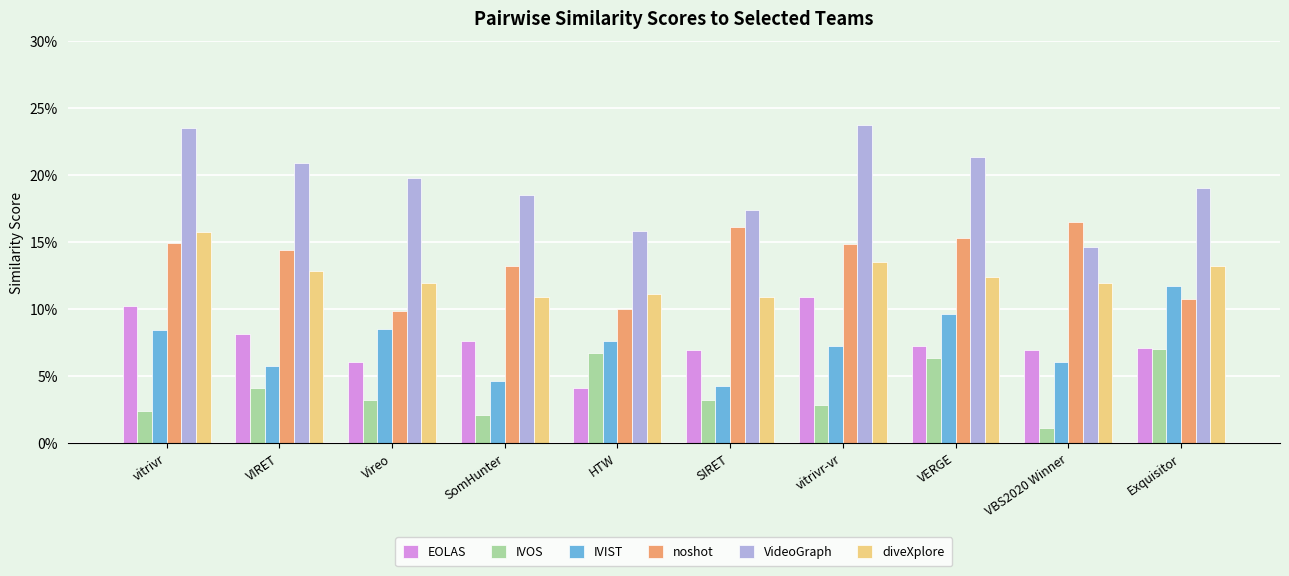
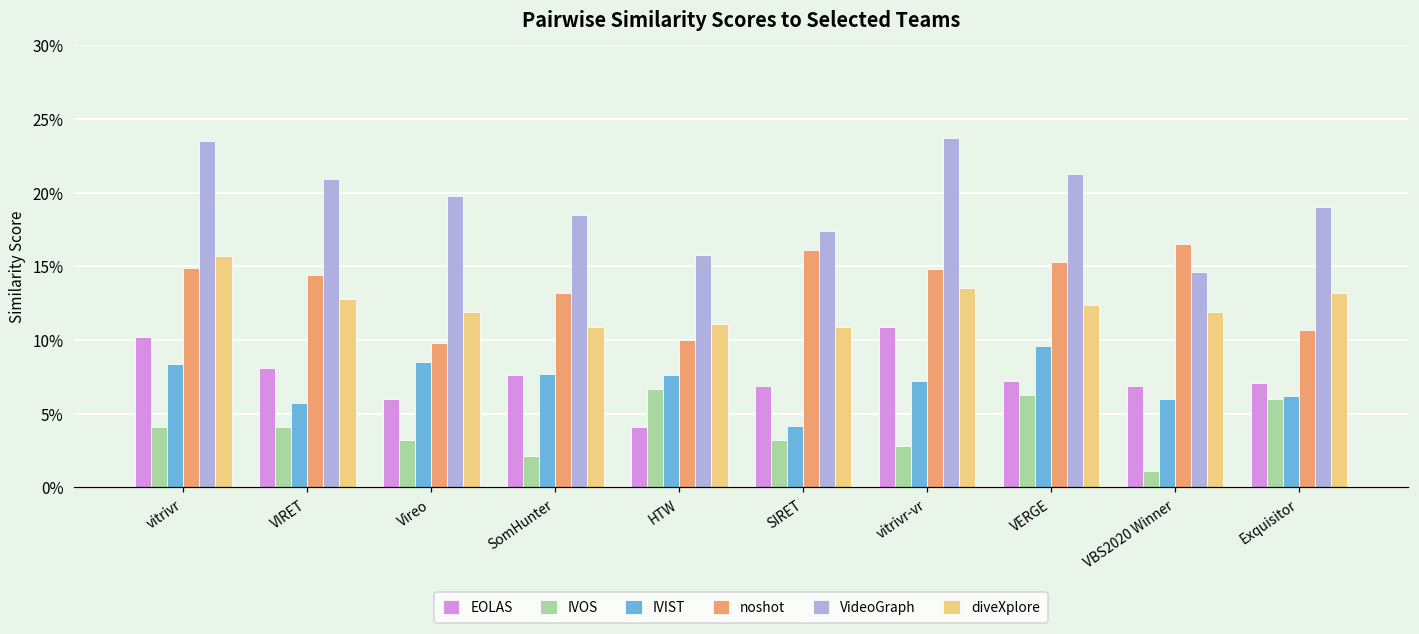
  {
    "IVOS": {
-     "vitrivr": "2.4%",
+     "vitrivr": "4.1%",
      "VIRET": "4.1%",
      "Vireo": "3.2%",
      "SomHunter": "2.1%",
      "HTW": "6.7%",
      "SIRET": "3.2%",
      "vitrivr-vr": "2.8%",
      "VERGE": "6.3%",
      "VBS2020 Winner": "1.1%",
-     "Exquisitor": "7.0%"
+     "Exquisitor": "6.0%"
    },
    "IVIST": {
      "vitrivr": "8.4%",
      "VIRET": "5.7%",
      "Vireo": "8.5%",
-     "SomHunter": "4.6%",
+     "SomHunter": "7.7%",
      "HTW": "7.6%",
      "SIRET": "4.2%",
      "vitrivr-vr": "7.2%",
      "VERGE": "9.6%",
      "VBS2020 Winner": "6.0%",
-     "Exquisitor": "11.7%"
+     "Exquisitor": "6.2%"
    }
  }
